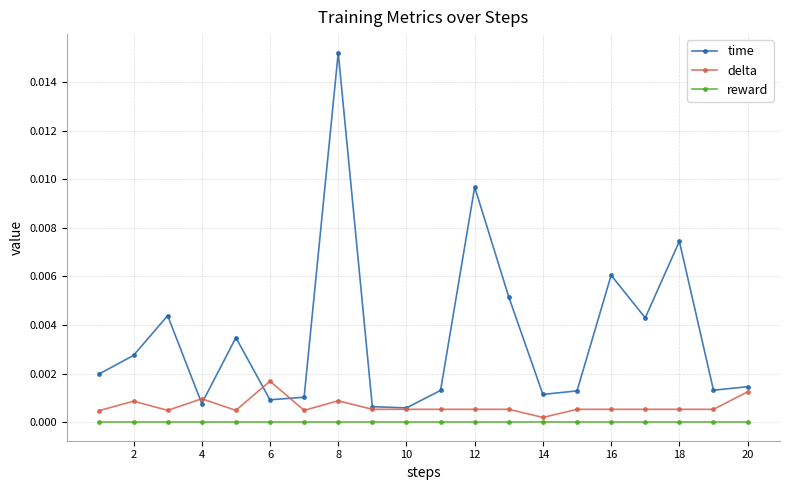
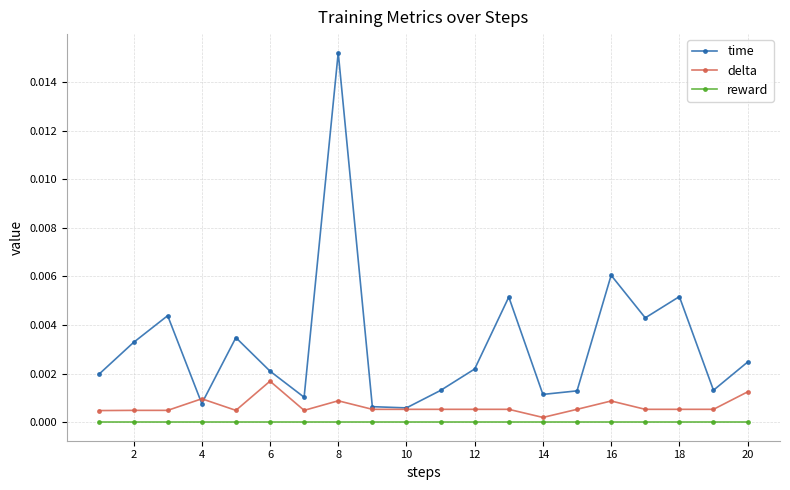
  {
    "time": {
-     "2": 0.0028,
+     "2": 0.0033,
      "4": 0.0008,
-     "6": 0.0009,
+     "6": 0.0021,
      "8": 0.0152,
-     "12": 0.0097,
+     "12": 0.0022,
      "14": 0.0011,
      "16": 0.0060,
-     "18": 0.0074,
-     "20": 0.0015
+     "18": 0.0052,
+     "20": 0.0025
    },
    "delta": {
-     "2": 0.0009,
+     "2": 0.0005,
      "4": 0.0010,
      "6": 0.0017,
      "8": 0.0009,
      "12": 0.0005,
      "14": 0.0002,
-     "16": 0.0005,
+     "16": 0.0009,
      "18": 0.0005,
      "20": 0.0012
    },
    "reward": {
      "2": 0.0000,
      "4": 0.0000,
      "6": 0.0000,
      "8": 0.0000,
      "10": 0.0000,
      "12": 0.0000,
      "14": 0.0000,
      "16": 0.0000,
      "18": 0.0000,
      "20": 0.0000
    }
  }
